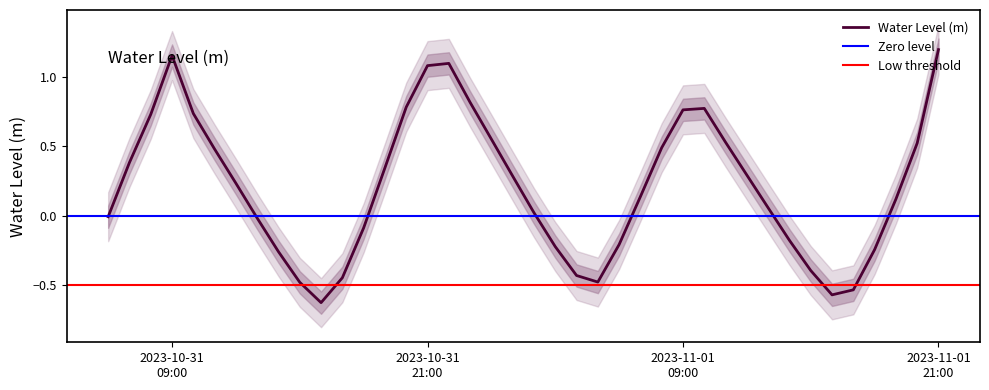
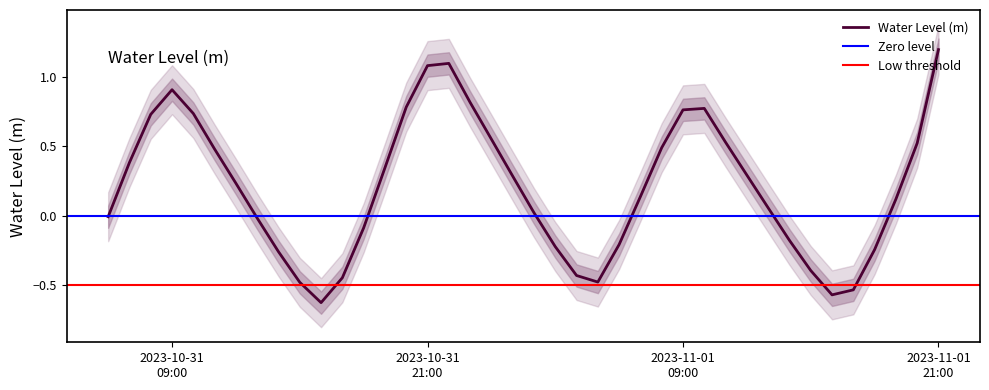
  {
    "Water Level (m)": {
-     "2023-10-31 09:00": 1.15,
+     "2023-10-31 09:00": 0.91,
      "2023-10-31 21:00": 1.08,
      "2023-11-01 09:00": 0.76,
      "2023-11-01 21:00": 1.19
    }
  }
